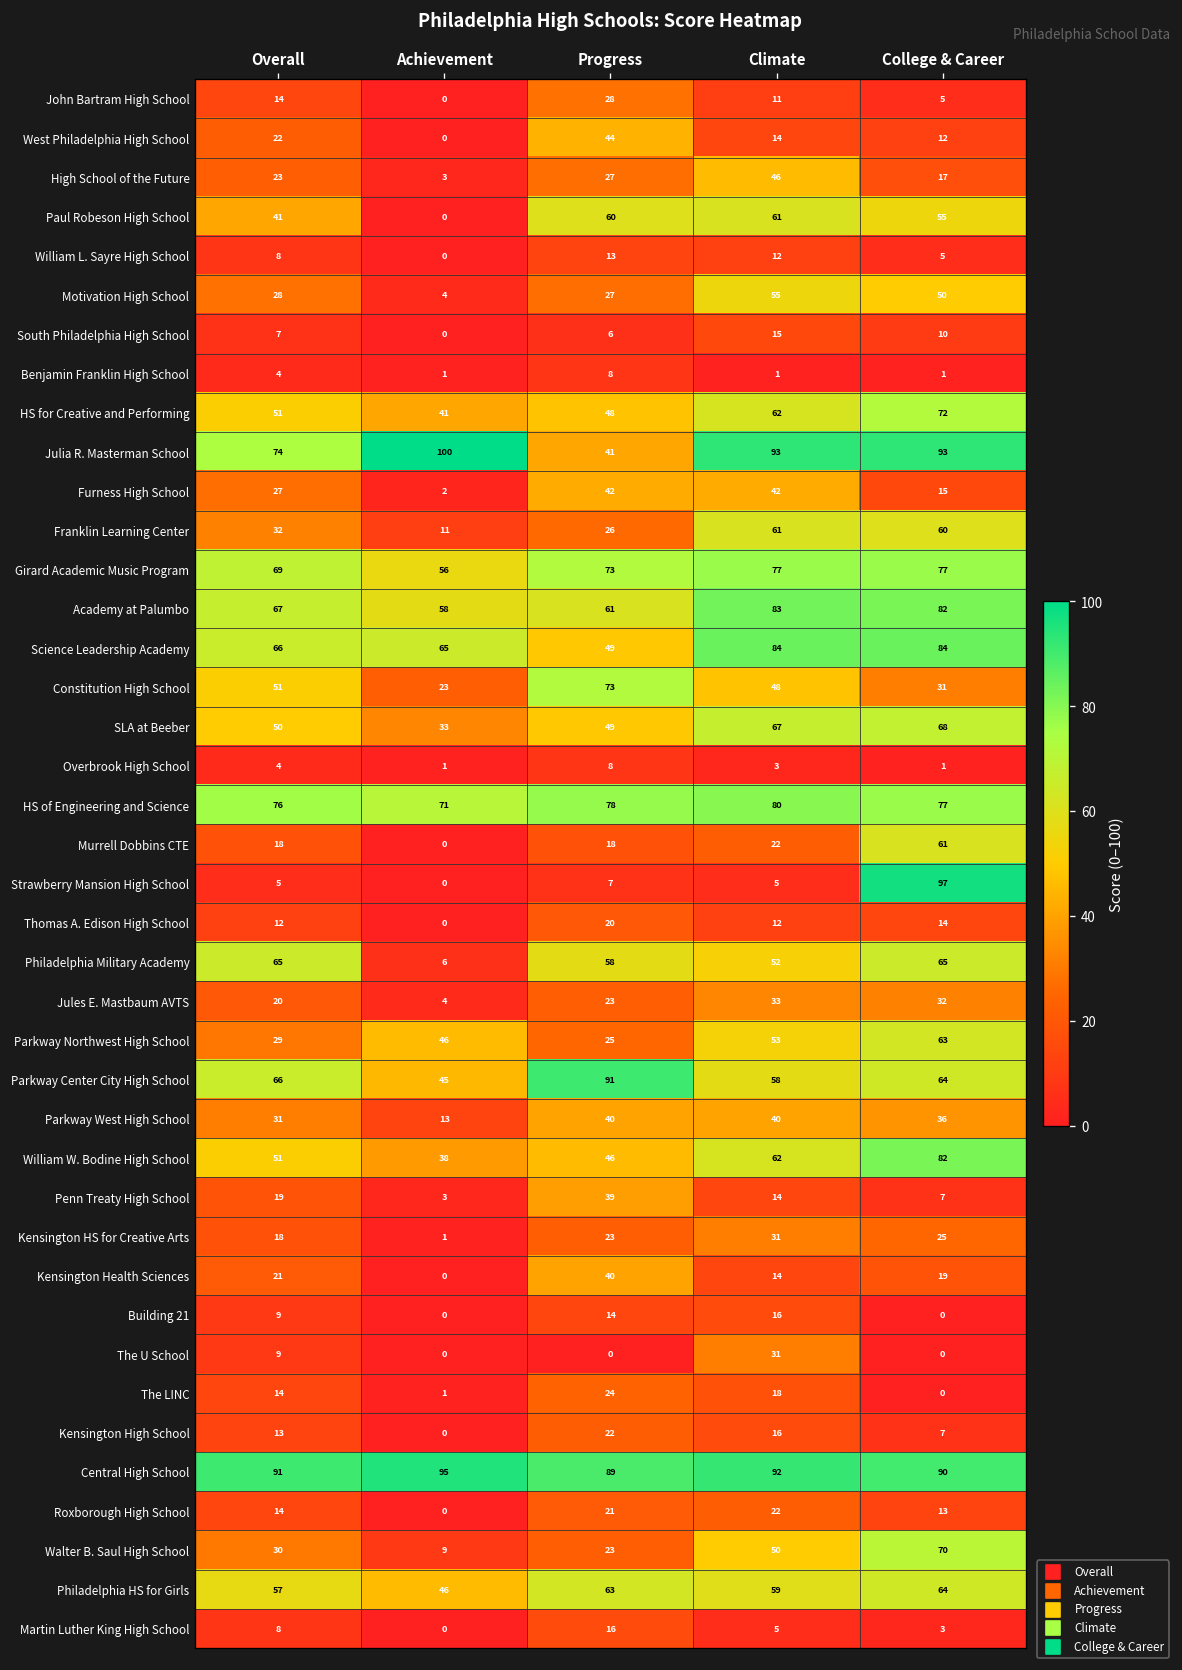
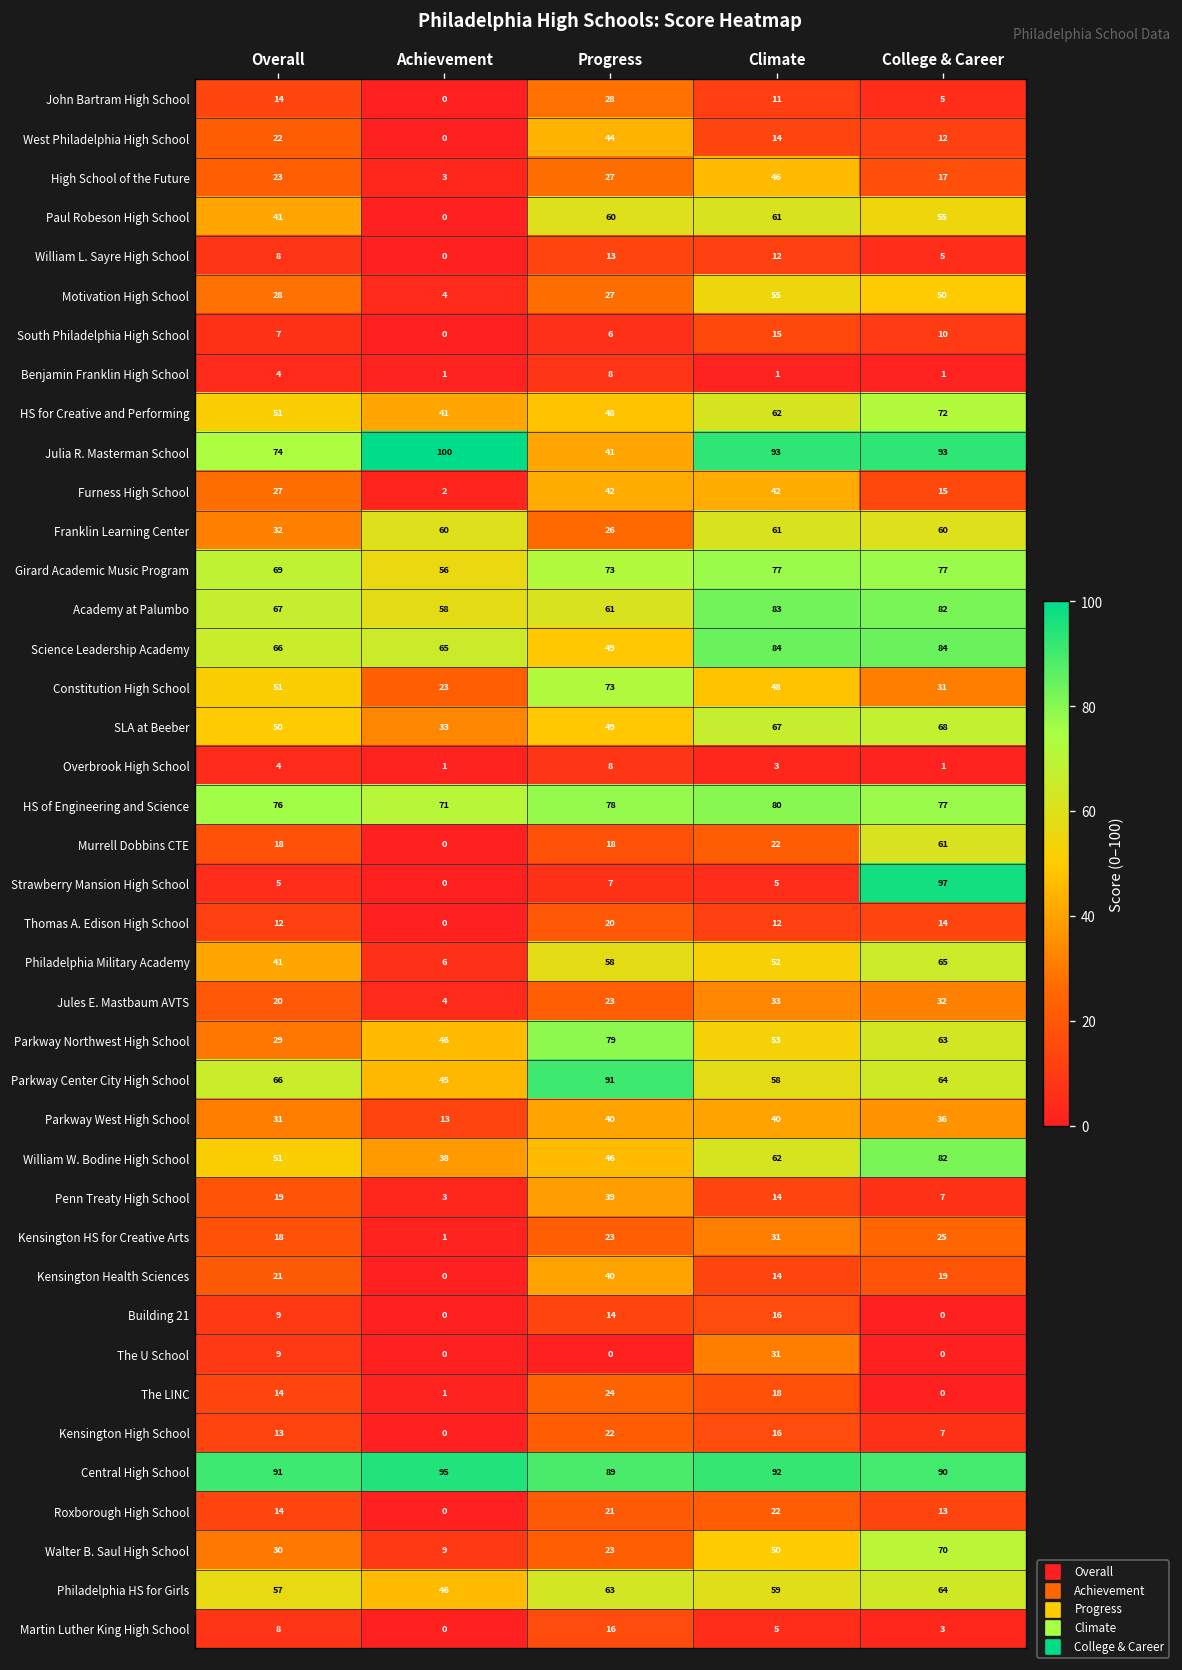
  {
    "John Bartram High School": {
      "Overall": 14,
      "Achievement": 0,
      "Progress": 28,
      "Climate": 11,
      "College & Career": 5
    },
    "West Philadelphia High School": {
      "Overall": 22,
      "Achievement": 0,
      "Progress": 44,
      "Climate": 14,
      "College & Career": 12
    },
    "High School of the Future": {
      "Overall": 23,
      "Achievement": 3,
      "Progress": 27,
      "Climate": 46,
      "College & Career": 17
    },
    "Paul Robeson High School": {
      "Overall": 41,
      "Achievement": 0,
      "Progress": 60,
      "Climate": 61,
      "College & Career": 55
    },
    "William L. Sayre High School": {
      "Overall": 8,
      "Achievement": 0,
      "Progress": 13,
      "Climate": 12,
      "College & Career": 5
    },
    "Motivation High School": {
      "Overall": 28,
      "Achievement": 4,
      "Progress": 27,
      "Climate": 55,
      "College & Career": 50
    },
    "South Philadelphia High School": {
      "Overall": 7,
      "Achievement": 0,
      "Progress": 6,
      "Climate": 15,
      "College & Career": 10
    },
    "Benjamin Franklin High School": {
      "Overall": 4,
      "Achievement": 1,
      "Progress": 8,
      "Climate": 1,
      "College & Career": 1
    },
    "HS for Creative and Performing": {
      "Overall": 51,
      "Achievement": 41,
      "Progress": 48,
      "Climate": 62,
      "College & Career": 72
    },
    "Julia R. Masterman School": {
      "Overall": 74,
      "Achievement": 100,
      "Progress": 41,
      "Climate": 93,
      "College & Career": 93
    },
    "Furness High School": {
      "Overall": 27,
      "Achievement": 2,
      "Progress": 42,
      "Climate": 42,
      "College & Career": 15
    },
    "Franklin Learning Center": {
      "Overall": 32,
-     "Achievement": 11,
+     "Achievement": 60,
      "Progress": 26,
      "Climate": 61,
      "College & Career": 60
    },
    "Girard Academic Music Program": {
      "Overall": 69,
      "Achievement": 56,
      "Progress": 73,
      "Climate": 77,
      "College & Career": 77
    },
    "Academy at Palumbo": {
      "Overall": 67,
      "Achievement": 58,
      "Progress": 61,
      "Climate": 83,
      "College & Career": 82
    },
    "Science Leadership Academy": {
      "Overall": 66,
      "Achievement": 65,
      "Progress": 49,
      "Climate": 84,
      "College & Career": 84
    },
    "Constitution High School": {
      "Overall": 51,
      "Achievement": 23,
      "Progress": 73,
      "Climate": 48,
      "College & Career": 31
    },
    "SLA at Beeber": {
      "Overall": 50,
      "Achievement": 33,
      "Progress": 49,
      "Climate": 67,
      "College & Career": 68
    },
    "Overbrook High School": {
      "Overall": 4,
      "Achievement": 1,
      "Progress": 8,
      "Climate": 3,
      "College & Career": 1
    },
    "HS of Engineering and Science": {
      "Overall": 76,
      "Achievement": 71,
      "Progress": 78,
      "Climate": 80,
      "College & Career": 77
    },
    "Murrell Dobbins CTE": {
      "Overall": 18,
      "Achievement": 0,
      "Progress": 18,
      "Climate": 22,
      "College & Career": 61
    },
    "Strawberry Mansion High School": {
      "Overall": 5,
      "Achievement": 0,
      "Progress": 7,
      "Climate": 5,
      "College & Career": 97
    },
    "Thomas A. Edison High School": {
      "Overall": 12,
      "Achievement": 0,
      "Progress": 20,
      "Climate": 12,
      "College & Career": 14
    },
    "Philadelphia Military Academy": {
-     "Overall": 65,
+     "Overall": 41,
      "Achievement": 6,
      "Progress": 58,
      "Climate": 52,
      "College & Career": 65
    },
    "Jules E. Mastbaum AVTS": {
      "Overall": 20,
      "Achievement": 4,
      "Progress": 23,
      "Climate": 33,
      "College & Career": 32
    },
    "Parkway Northwest High School": {
      "Overall": 29,
      "Achievement": 46,
-     "Progress": 25,
+     "Progress": 79,
      "Climate": 53,
      "College & Career": 63
    },
    "Parkway Center City High School": {
      "Overall": 66,
      "Achievement": 45,
      "Progress": 91,
      "Climate": 58,
      "College & Career": 64
    },
    "Parkway West High School": {
      "Overall": 31,
      "Achievement": 13,
      "Progress": 40,
      "Climate": 40,
      "College & Career": 36
    },
    "William W. Bodine High School": {
      "Overall": 51,
      "Achievement": 38,
      "Progress": 46,
      "Climate": 62,
      "College & Career": 82
    },
    "Penn Treaty High School": {
      "Overall": 19,
      "Achievement": 3,
      "Progress": 39,
      "Climate": 14,
      "College & Career": 7
    },
    "Kensington HS for Creative Arts": {
      "Overall": 18,
      "Achievement": 1,
      "Progress": 23,
      "Climate": 31,
      "College & Career": 25
    },
    "Kensington Health Sciences": {
      "Overall": 21,
      "Achievement": 0,
      "Progress": 40,
      "Climate": 14,
      "College & Career": 19
    },
    "Building 21": {
      "Overall": 9,
      "Achievement": 0,
      "Progress": 14,
      "Climate": 16,
      "College & Career": 0
    },
    "The U School": {
      "Overall": 9,
      "Achievement": 0,
      "Progress": 0,
      "Climate": 31,
      "College & Career": 0
    },
    "The LINC": {
      "Overall": 14,
      "Achievement": 1,
      "Progress": 24,
      "Climate": 18,
      "College & Career": 0
    },
    "Kensington High School": {
      "Overall": 13,
      "Achievement": 0,
      "Progress": 22,
      "Climate": 16,
      "College & Career": 7
    },
    "Central High School": {
      "Overall": 91,
      "Achievement": 95,
      "Progress": 89,
      "Climate": 92,
      "College & Career": 90
    },
    "Roxborough High School": {
      "Overall": 14,
      "Achievement": 0,
      "Progress": 21,
      "Climate": 22,
      "College & Career": 13
    },
    "Walter B. Saul High School": {
      "Overall": 30,
      "Achievement": 9,
      "Progress": 23,
      "Climate": 50,
      "College & Career": 70
    },
    "Philadelphia HS for Girls": {
      "Overall": 57,
      "Achievement": 46,
      "Progress": 63,
      "Climate": 59,
      "College & Career": 64
    },
    "Martin Luther King High School": {
      "Overall": 8,
      "Achievement": 0,
      "Progress": 16,
      "Climate": 5,
      "College & Career": 3
    }
  }
